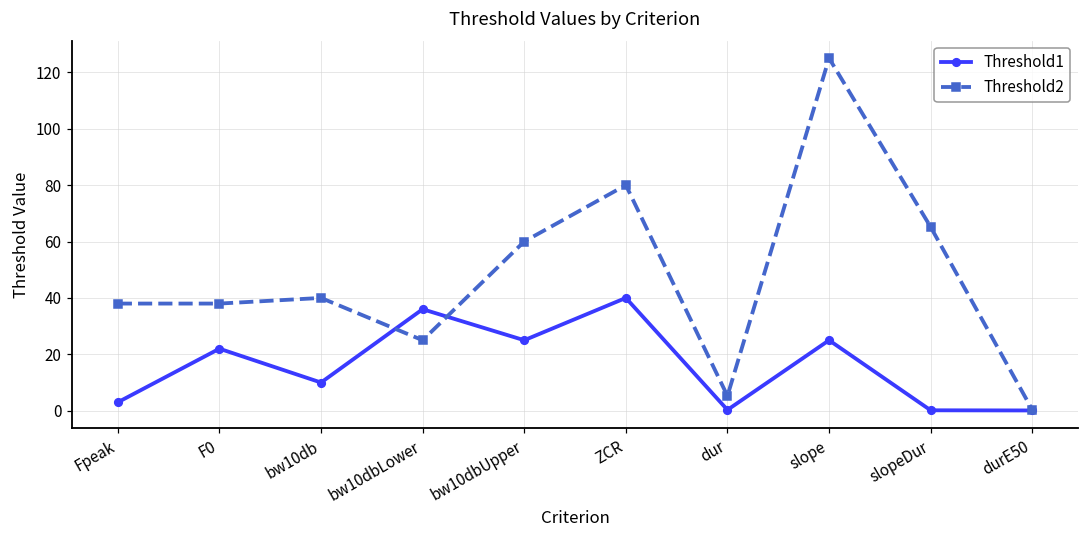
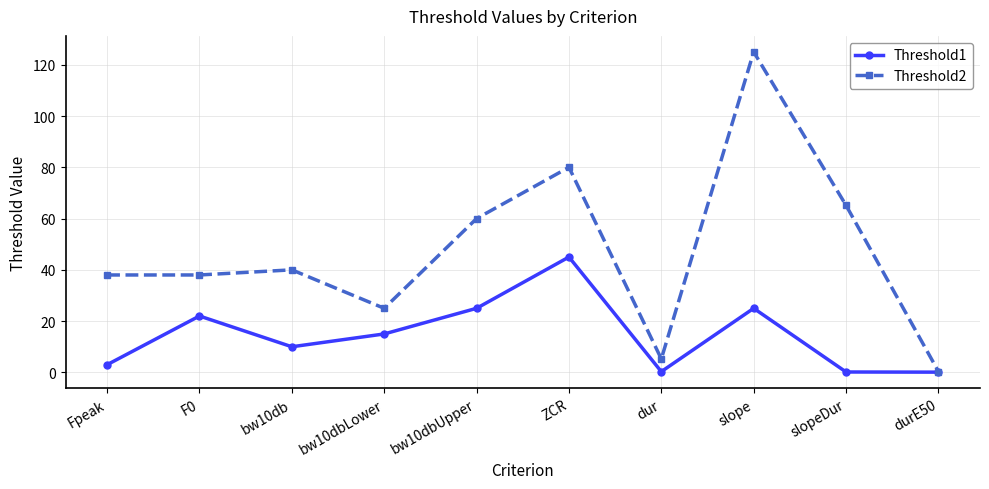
  {
    "Threshold1": {
      "Fpeak": 3,
      "F0": 22,
      "bw10db": 10,
-     "bw10dbLower": 36,
+     "bw10dbLower": 15,
      "bw10dbUpper": 25,
-     "ZCR": 40,
+     "ZCR": 45,
      "dur": 0,
      "slope": 25,
      "slopeDur": 0
    },
    "Threshold2": {
      "Fpeak": 38,
      "F0": 38,
      "bw10db": 40,
      "bw10dbLower": 25,
      "bw10dbUpper": 60,
      "ZCR": 80,
      "dur": 5,
      "slope": 125,
      "slopeDur": 65
    }
  }
